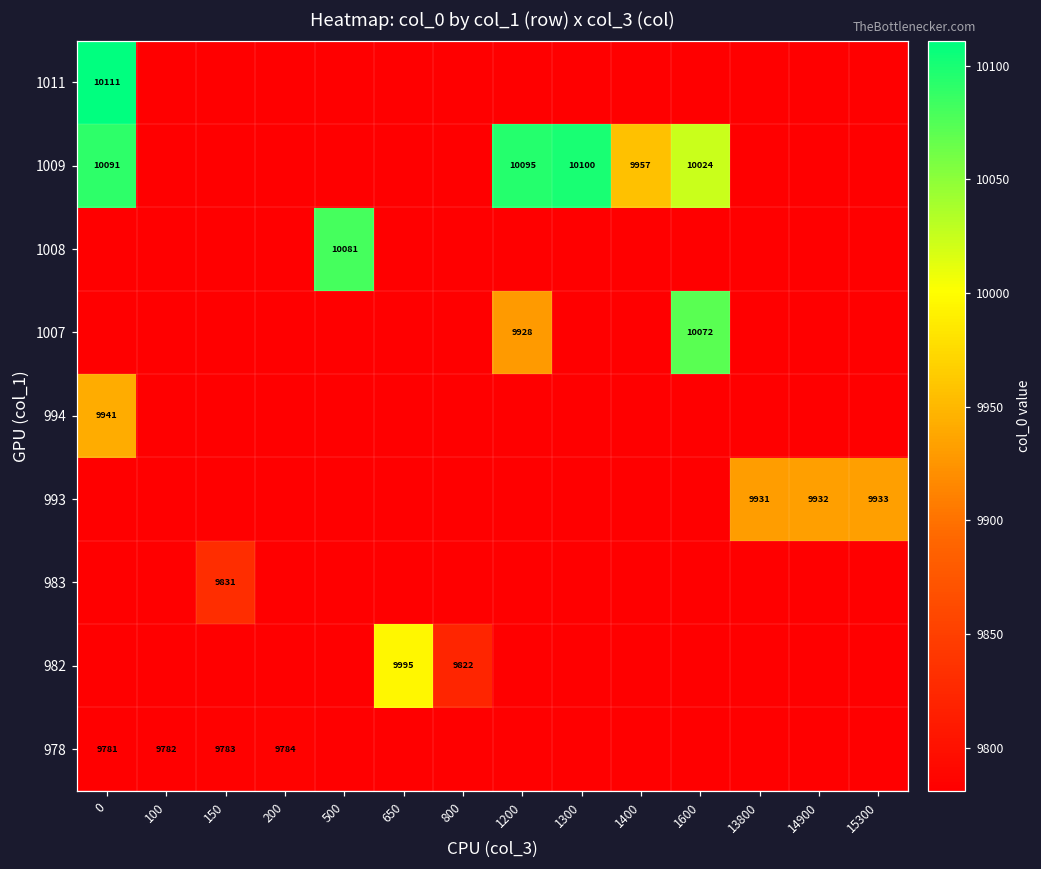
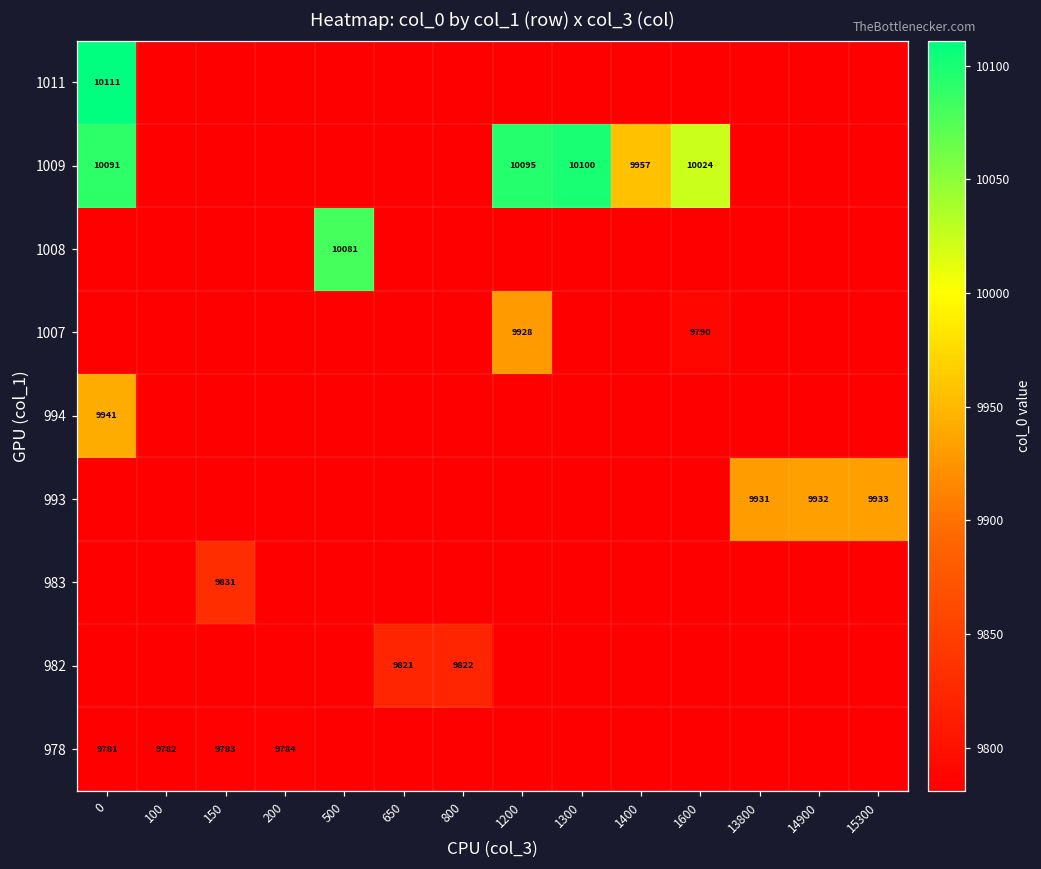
  {
    "1011": {
      "0": 10111
    },
    "1009": {
      "0": 10091,
      "1200": 10095,
      "1300": 10100,
      "1400": 9957,
      "1600": 10024
    },
    "1008": {
      "500": 10081
    },
    "1007": {
      "1200": 9928,
-     "1600": 10072
+     "1600": 9790
    },
    "994": {
      "0": 9941
    },
    "993": {
      "13800": 9931,
      "14900": 9932,
      "15300": 9933
    },
    "983": {
      "150": 9831
    },
    "982": {
-     "650": 9995,
+     "650": 9821,
      "800": 9822
    },
    "978": {
      "0": 9781,
      "100": 9782,
      "150": 9783,
      "200": 9784
    }
  }
